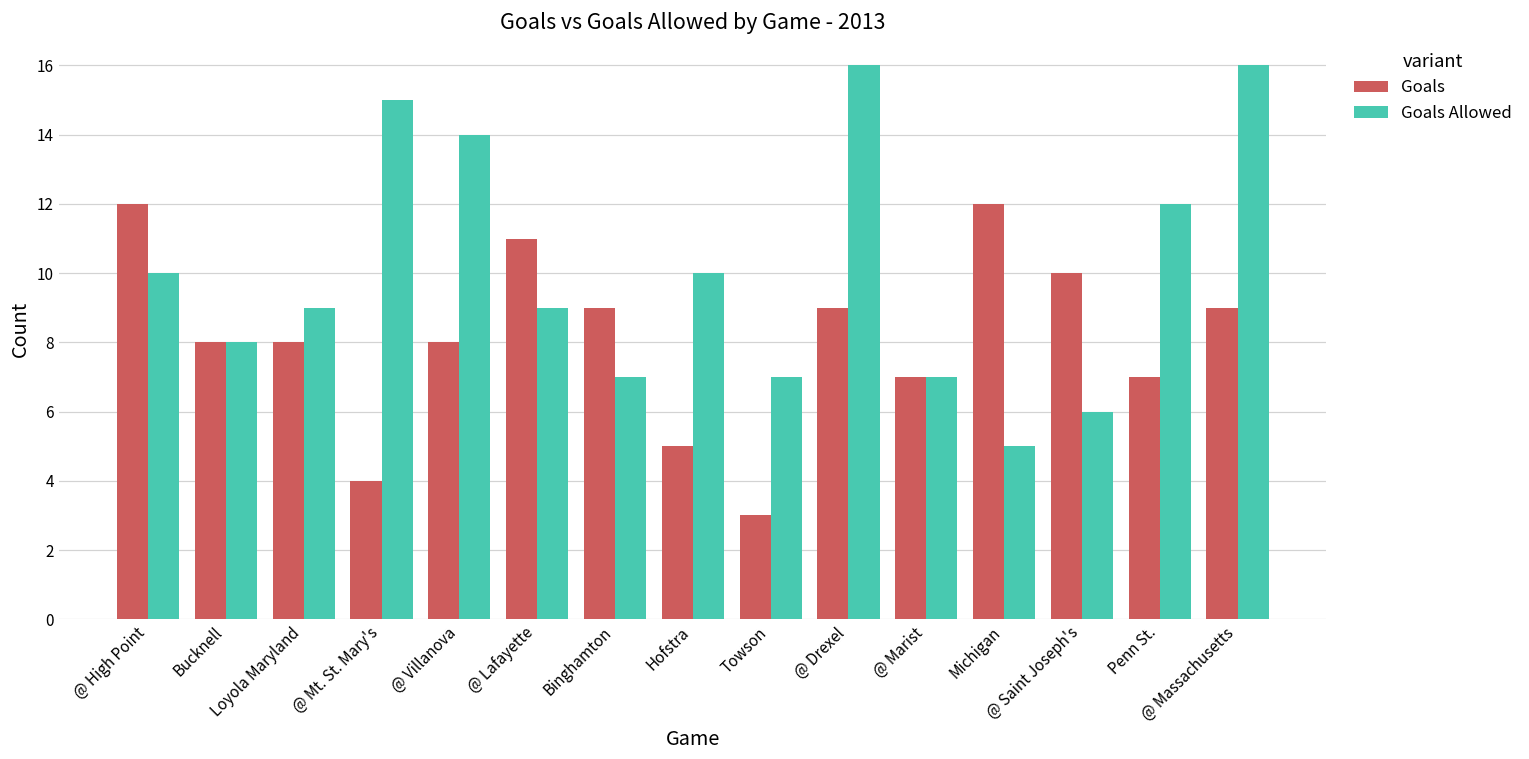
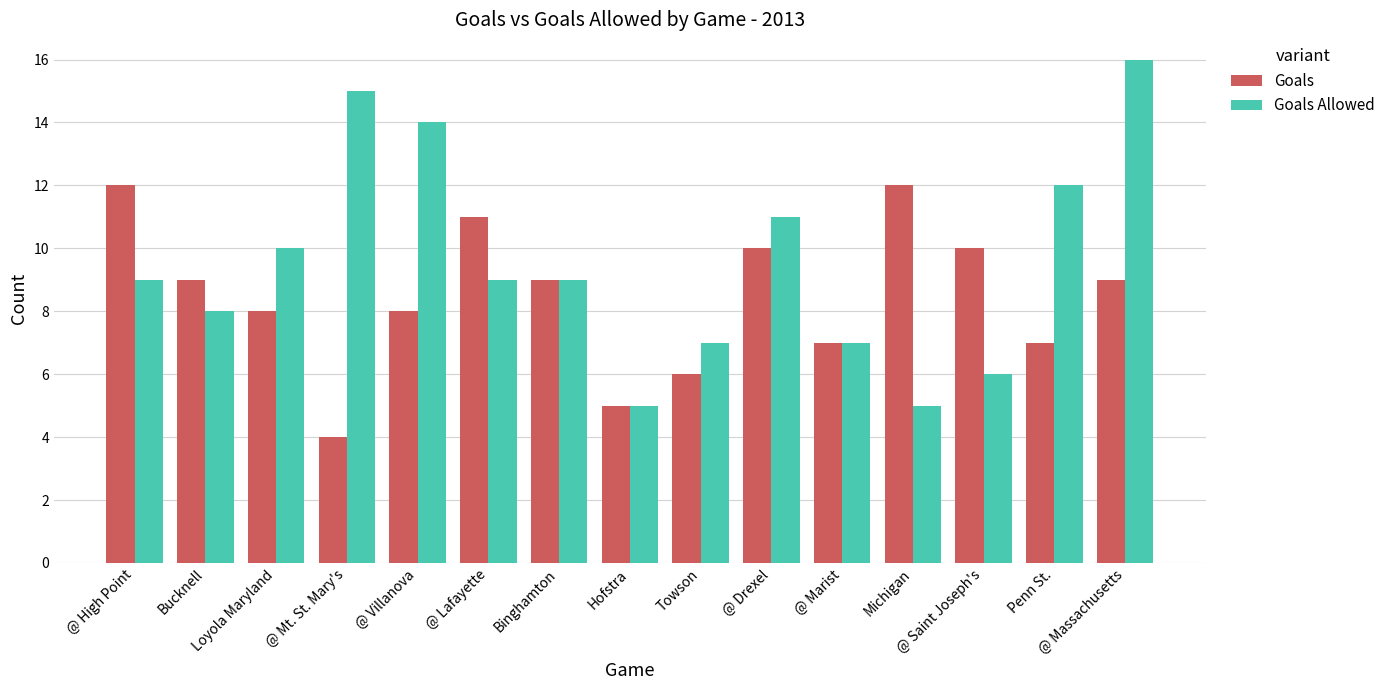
  {
    "Goals": {
      "@ High Point": 12,
-     "Bucknell": 8,
+     "Bucknell": 9,
      "Loyola Maryland": 8,
      "@ Mt. St. Mary's": 4,
      "@ Villanova": 8,
      "@ Lafayette": 11,
      "Binghamton": 9,
      "Hofstra": 5,
-     "Towson": 3,
-     "@ Drexel": 9,
+     "Towson": 6,
+     "@ Drexel": 10,
      "@ Marist": 7,
      "Michigan": 12,
      "@ Saint Joseph's": 10,
      "Penn St.": 7,
      "@ Massachusetts": 9
    },
    "Goals Allowed": {
-     "@ High Point": 10,
+     "@ High Point": 9,
      "Bucknell": 8,
-     "Loyola Maryland": 9,
+     "Loyola Maryland": 10,
      "@ Mt. St. Mary's": 15,
      "@ Villanova": 14,
      "@ Lafayette": 9,
-     "Binghamton": 7,
-     "Hofstra": 10,
+     "Binghamton": 9,
+     "Hofstra": 5,
      "Towson": 7,
-     "@ Drexel": 16,
+     "@ Drexel": 11,
      "@ Marist": 7,
      "Michigan": 5,
      "@ Saint Joseph's": 6,
      "Penn St.": 12,
      "@ Massachusetts": 16
    }
  }
